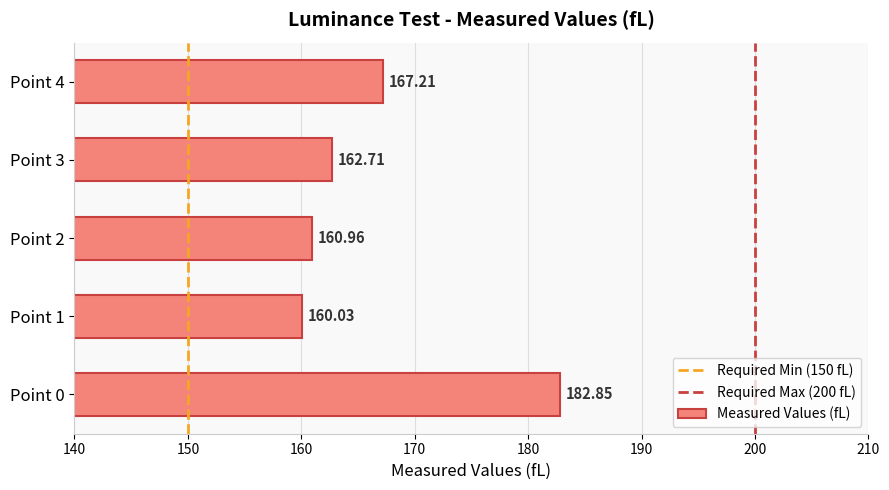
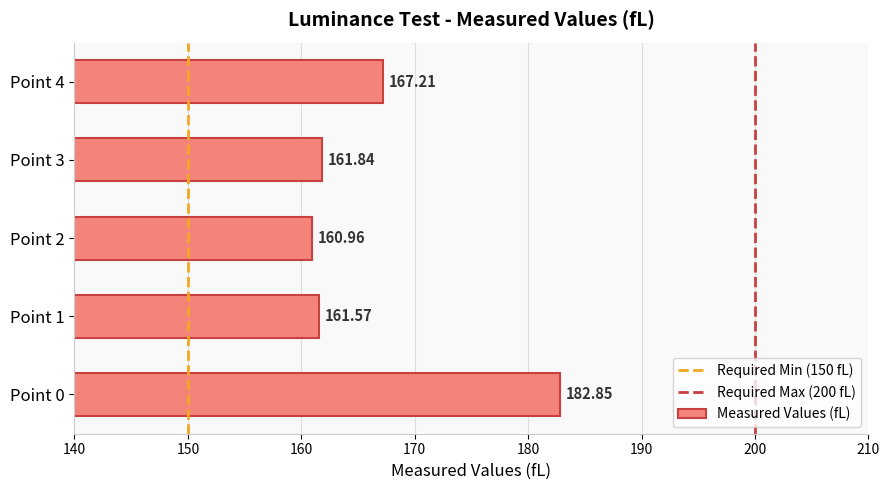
  {
    "Point 4": 167.21,
-   "Point 3": 162.71,
+   "Point 3": 161.84,
    "Point 2": 160.96,
-   "Point 1": 160.03,
+   "Point 1": 161.57,
    "Point 0": 182.85
  }
